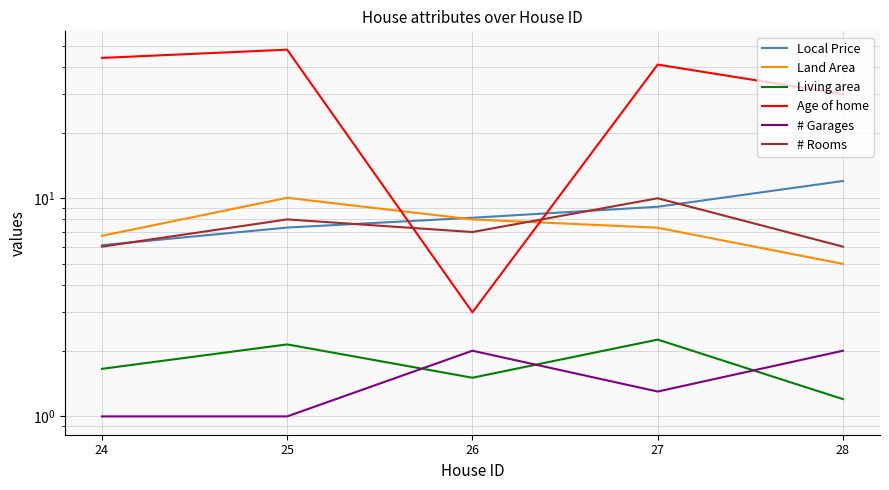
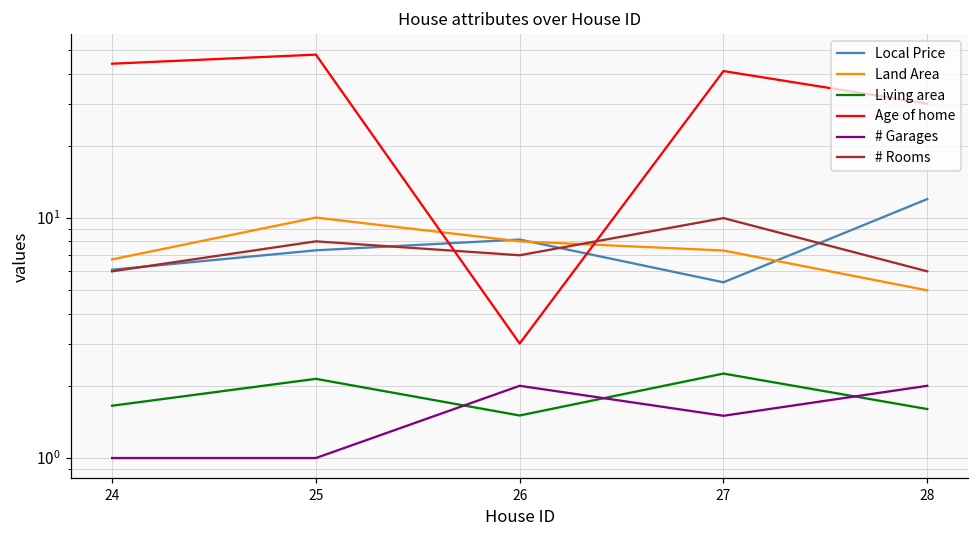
  {
    "Local Price": {
      "25": 7.3,
-     "27": 9.1,
+     "27": 5.4,
      "28": 12
    },
    "Land Area": {
      "24": 6.7,
      "25": 10,
      "27": 7.3,
      "28": 5.0
    },
    "Living area": {
      "24": 1.7,
      "25": 2.1,
      "26": 1.5,
      "27": 2.2,
-     "28": 1.2
+     "28": 1.6
    },
    "Age of home": {
      "24": 44,
      "25": 48,
      "26": 3.0,
      "27": 41
    },
    "# Garages": {
      "24": 1.0,
      "25": 1.0,
      "26": 2.0,
-     "27": 1.3,
+     "27": 1.5,
      "28": 2.0
    },
    "# Rooms": {
      "25": 8.0,
      "26": 7.0,
      "27": 10,
      "28": 6.0
    }
  }
